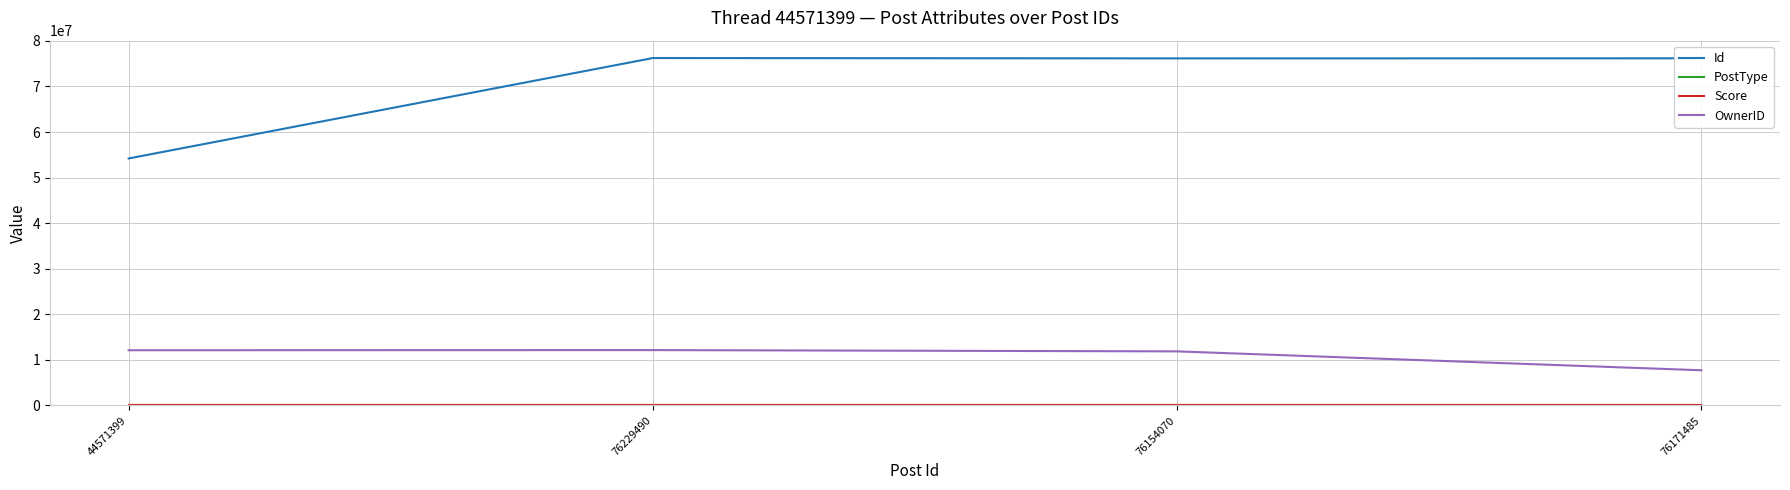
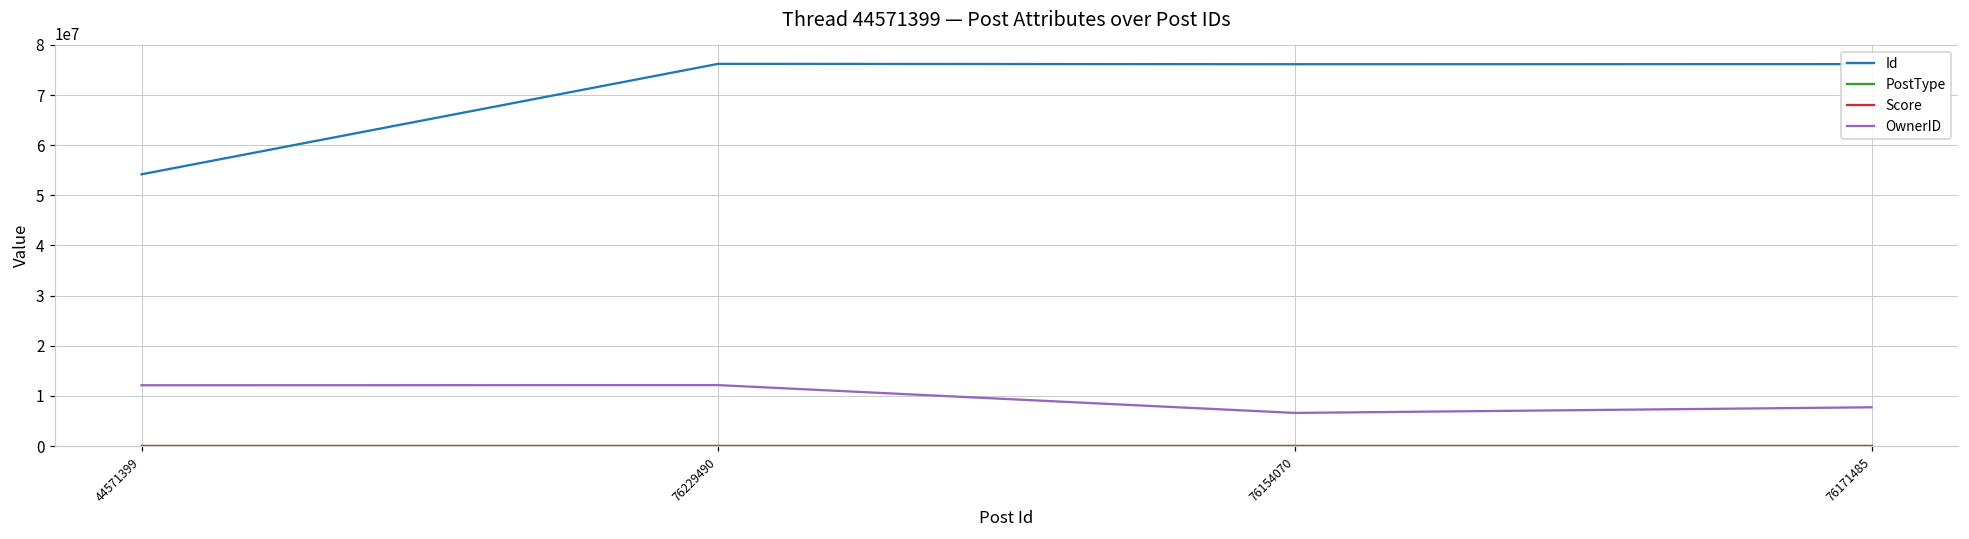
  {
    "Id": {
      "44571399": 54000000,
      "76229490": 76000000,
      "76154070": 76000000
    },
    "Score": {
      "44571399": 0,
      "76229490": 0,
      "76154070": 0,
      "76171485": 0
    },
    "OwnerID": {
      "44571399": 12000000,
      "76229490": 12000000,
-     "76154070": 12000000,
+     "76154070": 7000000,
      "76171485": 8000000
    }
  }
